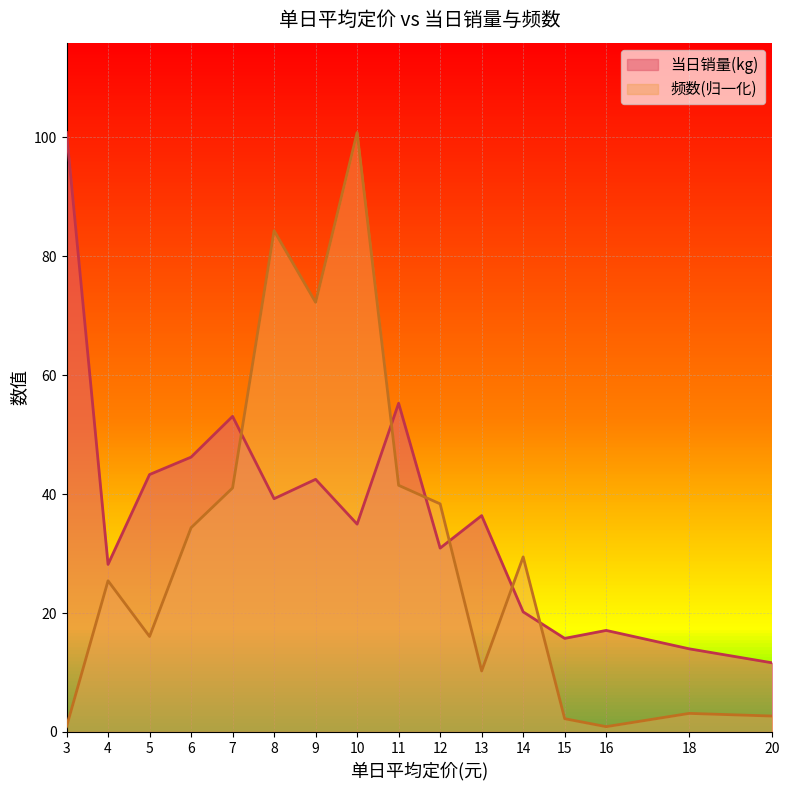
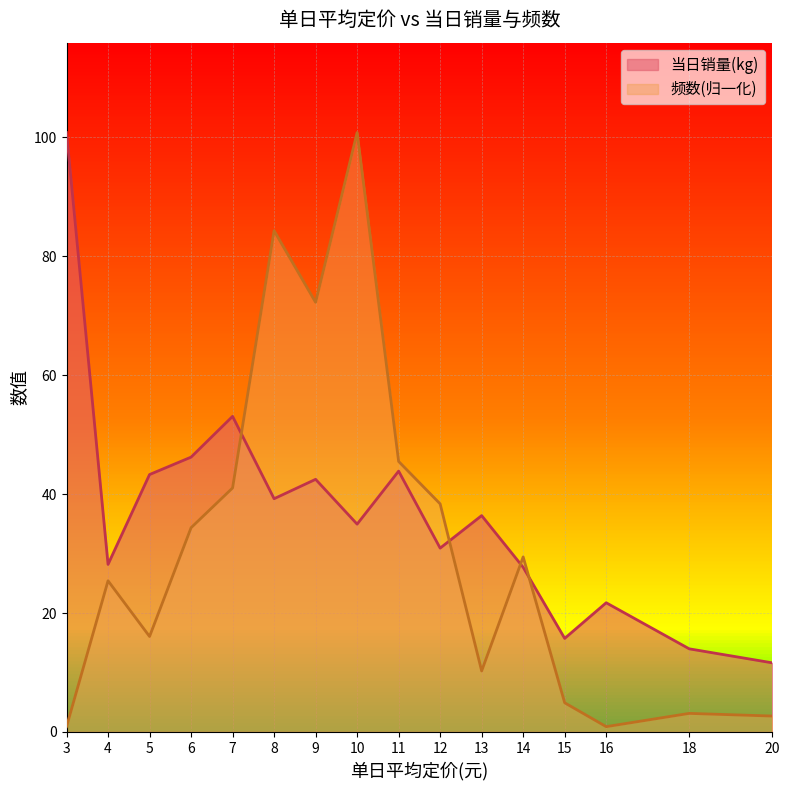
  {
    "当日销量(kg)": {
      "3": 101,
      "4": 28,
      "5": 43,
      "6": 46,
      "7": 53,
      "8": 39,
      "9": 42,
      "10": 35,
-     "11": 55,
+     "11": 44,
      "12": 31,
      "13": 36,
-     "14": 20,
+     "14": 28,
      "15": 16,
-     "16": 17,
+     "16": 22,
      "18": 14,
      "20": 12
    },
    "频数(归一化)": {
      "3": 1,
      "4": 25,
      "5": 16,
      "6": 34,
      "7": 41,
      "8": 84,
      "9": 72,
      "10": 101,
-     "11": 41,
+     "11": 45,
      "12": 38,
      "13": 10,
      "14": 29,
-     "15": 2,
+     "15": 5,
      "16": 1,
      "18": 3,
      "20": 3
    }
  }
